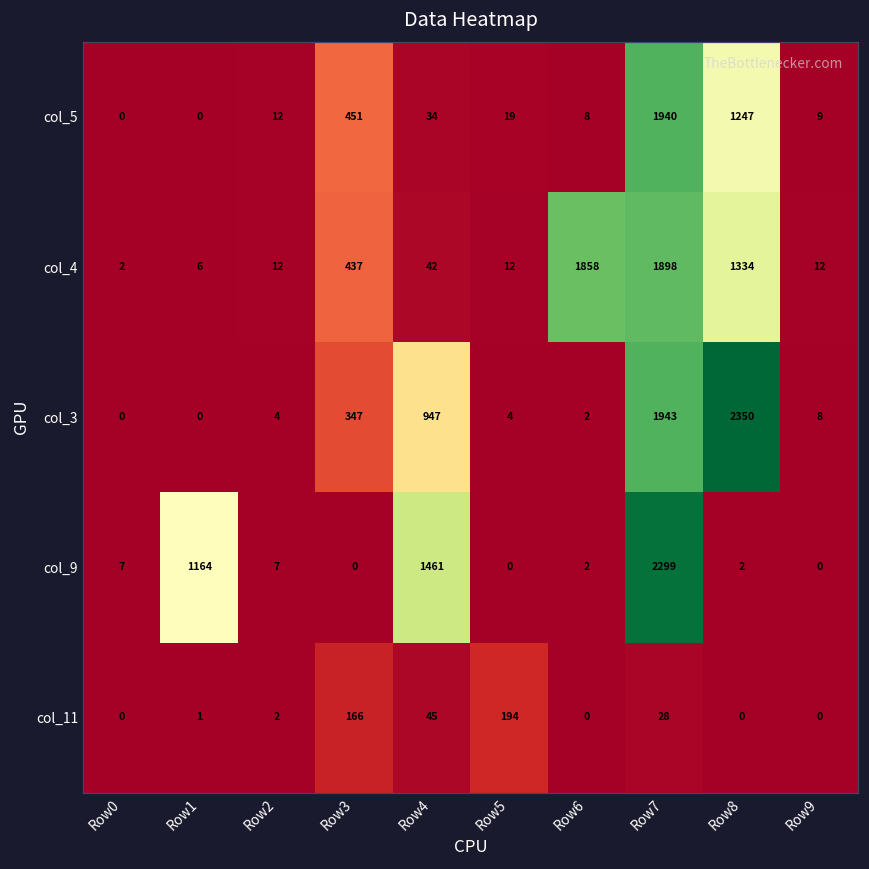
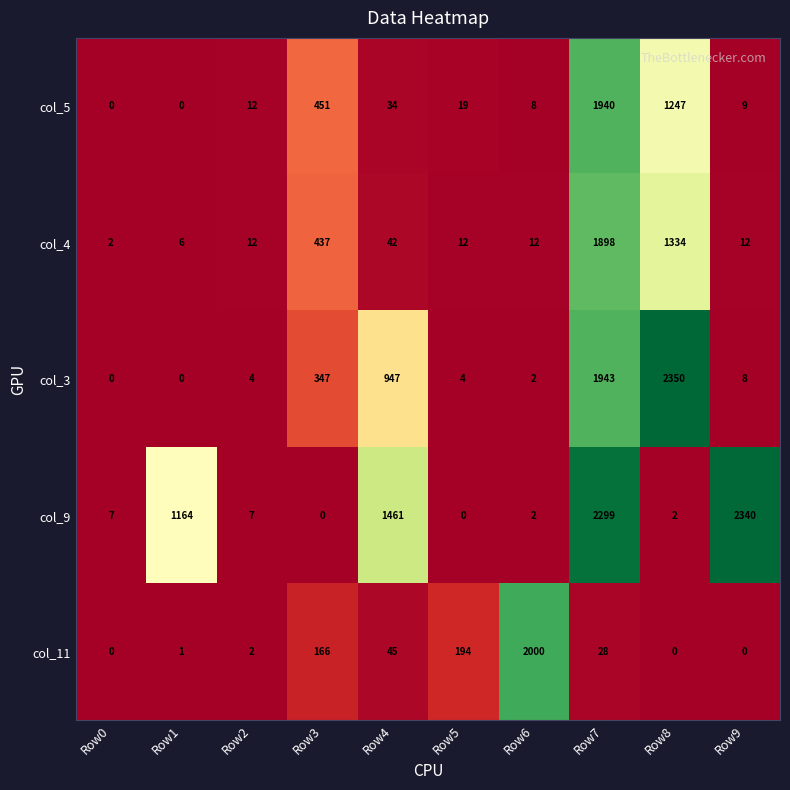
  {
    "col_5": {
      "Row0": 0,
      "Row1": 0,
      "Row2": 12,
      "Row3": 451,
      "Row4": 34,
      "Row5": 19,
      "Row6": 8,
      "Row7": 1940,
      "Row8": 1247,
      "Row9": 9
    },
    "col_4": {
      "Row0": 2,
      "Row1": 6,
      "Row2": 12,
      "Row3": 437,
      "Row4": 42,
      "Row5": 12,
-     "Row6": 1858,
+     "Row6": 12,
      "Row7": 1898,
      "Row8": 1334,
      "Row9": 12
    },
    "col_3": {
      "Row0": 0,
      "Row1": 0,
      "Row2": 4,
      "Row3": 347,
      "Row4": 947,
      "Row5": 4,
      "Row6": 2,
      "Row7": 1943,
      "Row8": 2350,
      "Row9": 8
    },
    "col_9": {
      "Row0": 7,
      "Row1": 1164,
      "Row2": 7,
      "Row3": 0,
      "Row4": 1461,
      "Row5": 0,
      "Row6": 2,
      "Row7": 2299,
      "Row8": 2,
-     "Row9": 0
+     "Row9": 2340
    },
    "col_11": {
      "Row0": 0,
      "Row1": 1,
      "Row2": 2,
      "Row3": 166,
      "Row4": 45,
      "Row5": 194,
-     "Row6": 0,
+     "Row6": 2000,
      "Row7": 28,
      "Row8": 0,
      "Row9": 0
    }
  }
